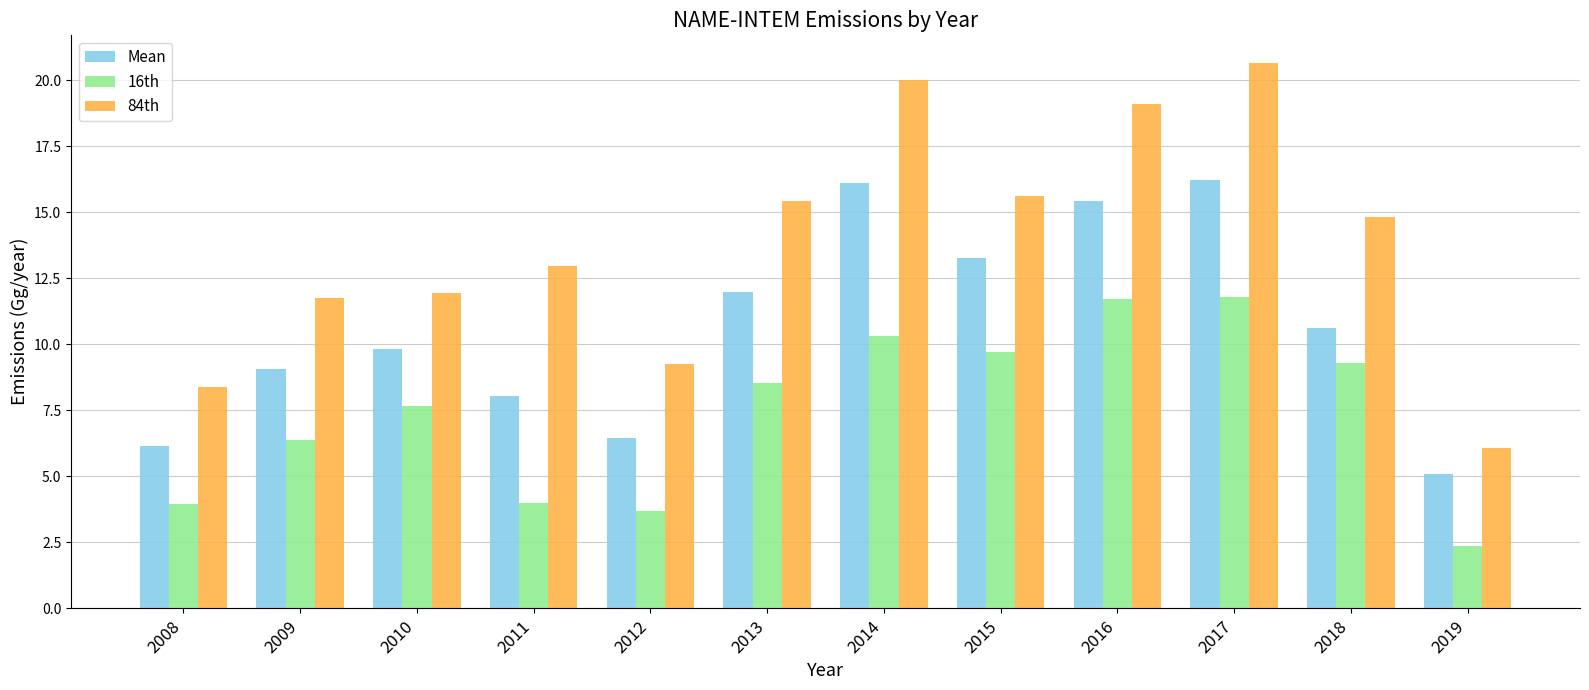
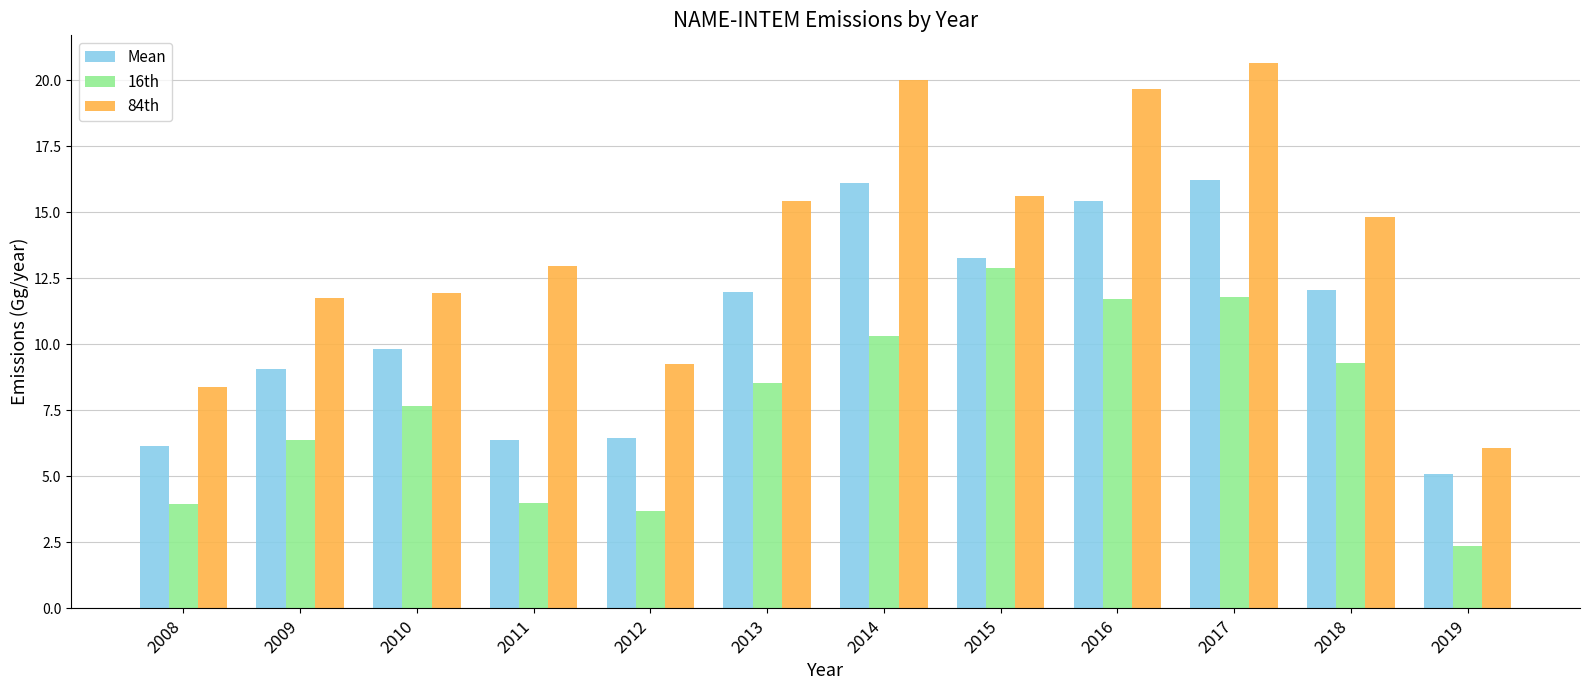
  {
    "Mean": {
      "2008": 6.2,
      "2009": 9.1,
      "2010": 9.8,
-     "2011": 8.1,
+     "2011": 6.4,
      "2012": 6.5,
      "2013": 12.0,
      "2014": 16.1,
      "2015": 13.3,
      "2016": 15.4,
      "2017": 16.2,
-     "2018": 10.6,
+     "2018": 12.1,
      "2019": 5.1
    },
    "16th": {
      "2008": 3.9,
      "2009": 6.4,
      "2010": 7.7,
      "2011": 4.0,
      "2012": 3.7,
      "2013": 8.5,
      "2014": 10.3,
-     "2015": 9.7,
+     "2015": 12.9,
      "2016": 11.7,
      "2017": 11.8,
      "2018": 9.3,
      "2019": 2.4
    },
    "84th": {
      "2008": 8.4,
      "2009": 11.8,
      "2010": 12.0,
      "2011": 13.0,
      "2012": 9.2,
      "2013": 15.4,
      "2014": 20.0,
      "2015": 15.6,
-     "2016": 19.1,
+     "2016": 19.7,
      "2017": 20.7,
      "2018": 14.8,
      "2019": 6.1
    }
  }
